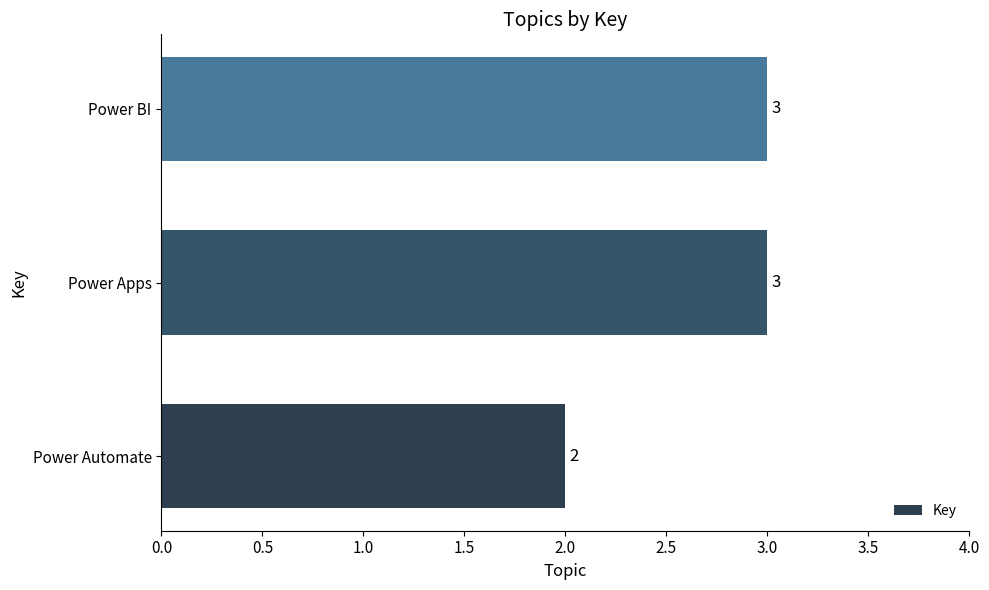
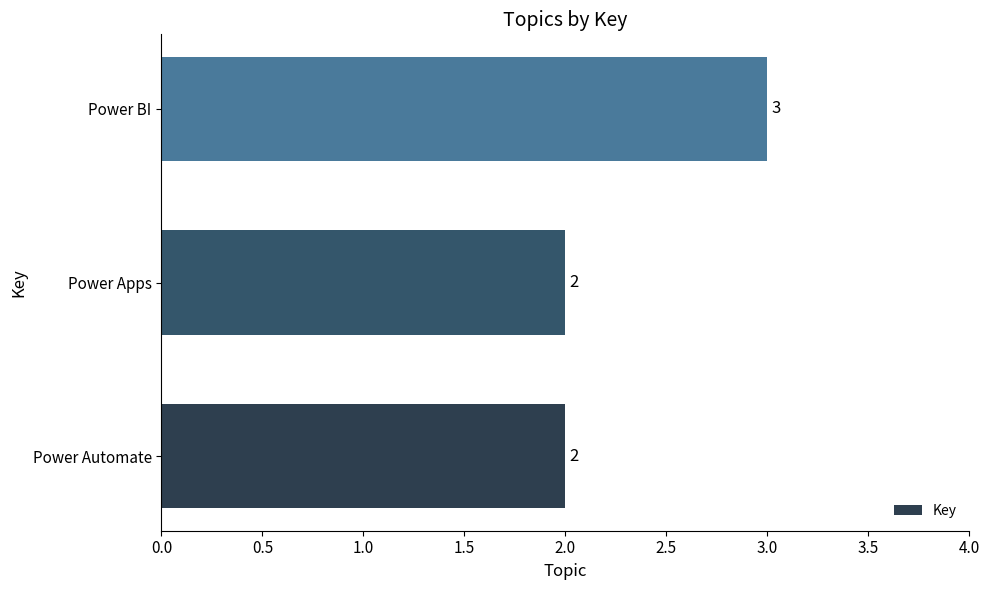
  {
    "Power BI": 3,
-   "Power Apps": 3,
+   "Power Apps": 2,
    "Power Automate": 2
  }
